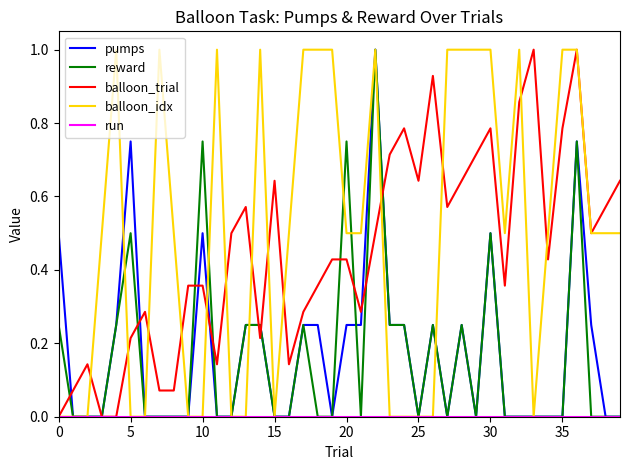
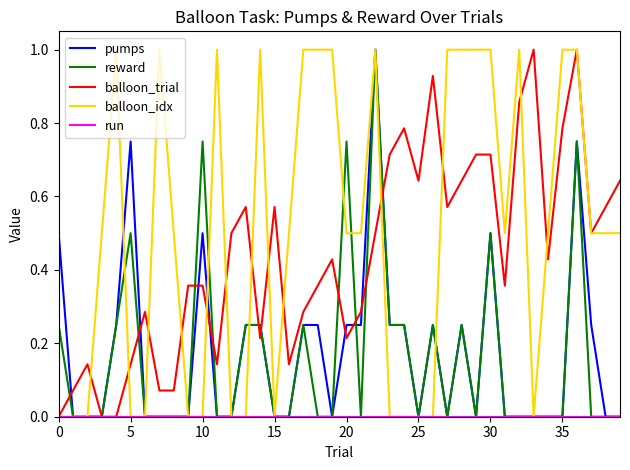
  {
    "pumps": {
      "0": 0.50,
      "5": 0.75,
      "10": 0.50,
      "20": 0.25
    },
    "reward": {
      "0": 0.25,
      "5": 0.50,
      "10": 0.75,
      "20": 0.75
    },
    "balloon_trial": {
-     "5": 0.21,
+     "5": 0.14,
      "10": 0.36,
-     "15": 0.64,
-     "20": 0.43,
+     "15": 0.57,
+     "20": 0.21,
      "25": 0.64,
-     "30": 0.79,
+     "30": 0.71,
      "35": 0.79
    },
    "balloon_idx": {
      "20": 0.50,
      "30": 1.00,
      "35": 1.00
    },
    "run": {
      "20": 0.00,
      "30": 0.00
    }
  }
